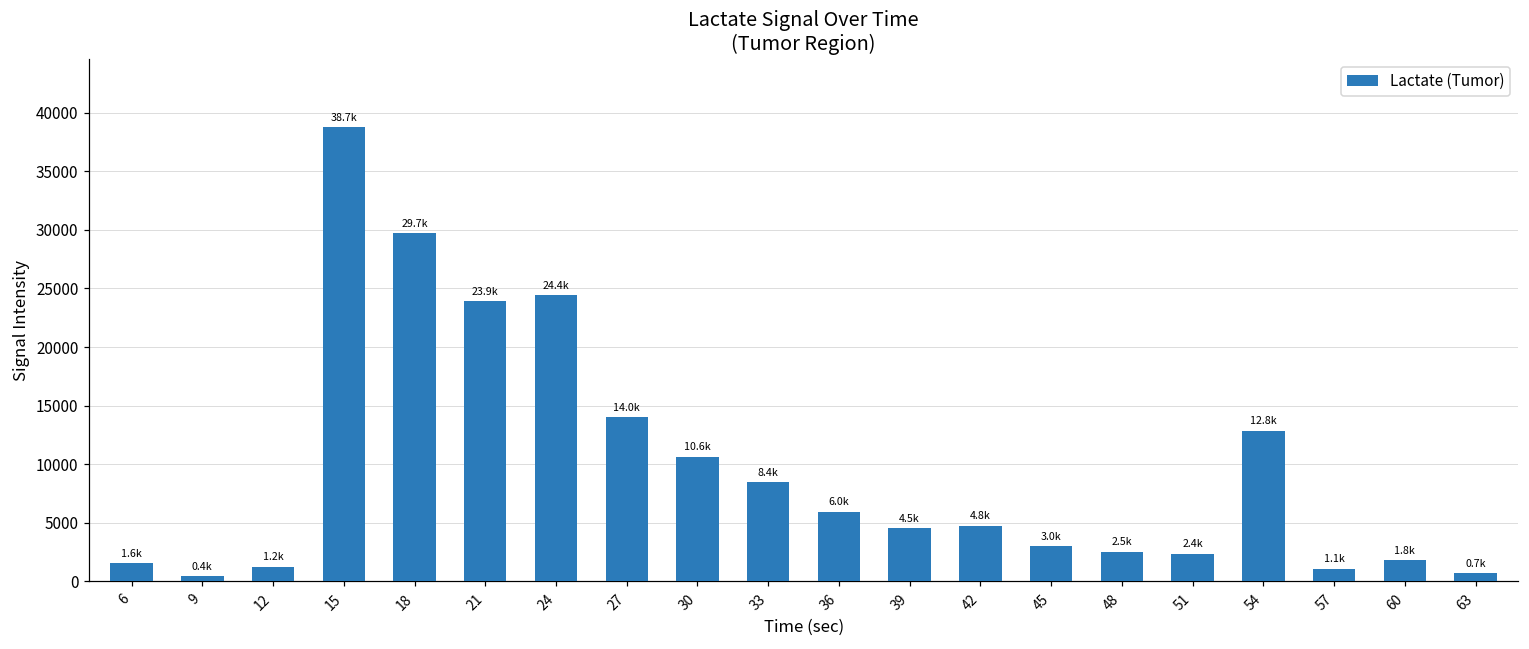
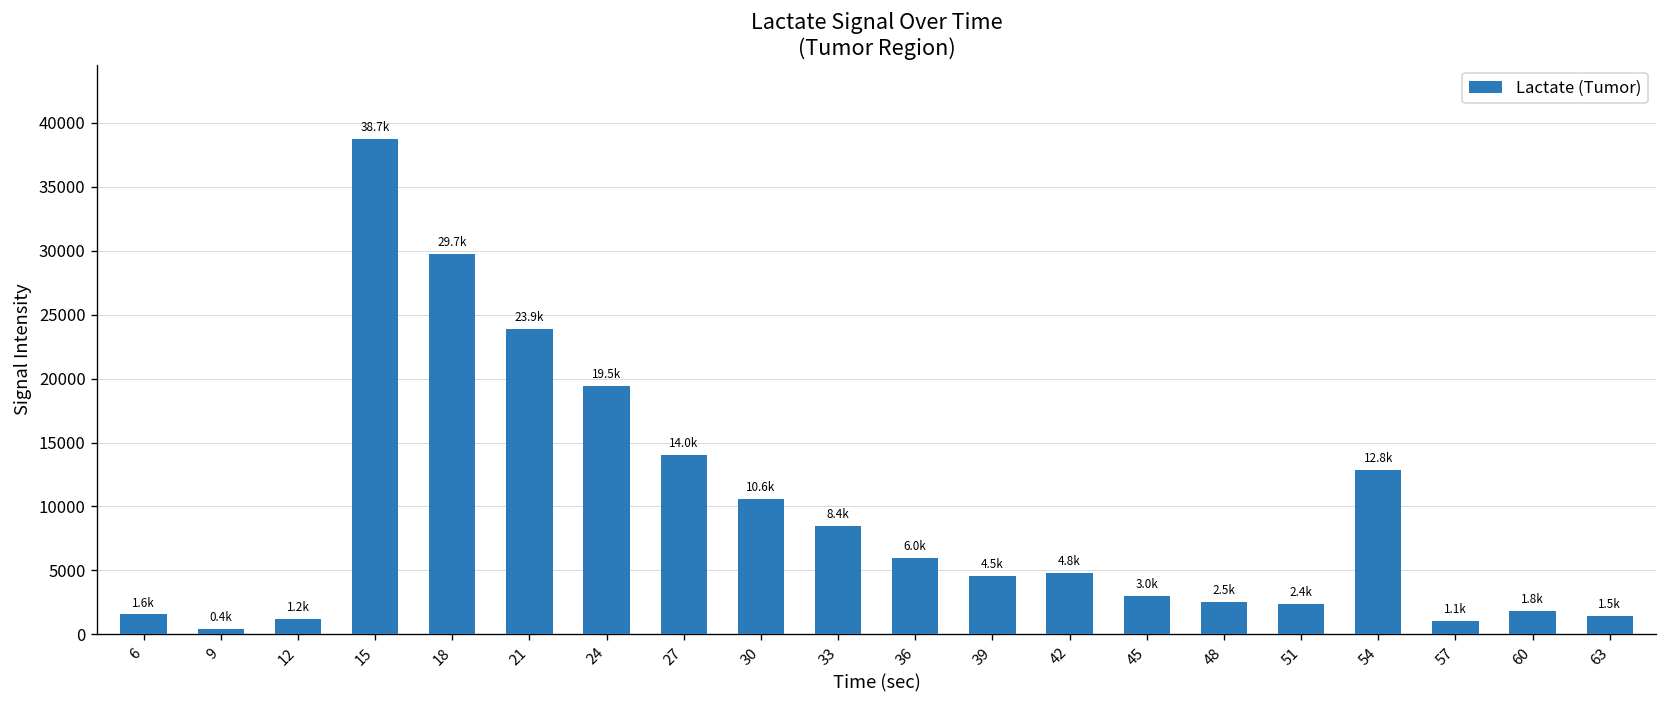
  {
    "6": "1.6k",
    "9": "0.4k",
    "12": "1.2k",
    "15": "38.7k",
    "18": "29.7k",
    "21": "23.9k",
-   "24": "24.4k",
+   "24": "19.5k",
    "27": "14.0k",
    "30": "10.6k",
    "33": "8.4k",
    "36": "6.0k",
    "39": "4.5k",
    "42": "4.8k",
    "45": "3.0k",
    "48": "2.5k",
    "51": "2.4k",
    "54": "12.8k",
    "57": "1.1k",
    "60": "1.8k",
-   "63": "0.7k"
+   "63": "1.5k"
  }
